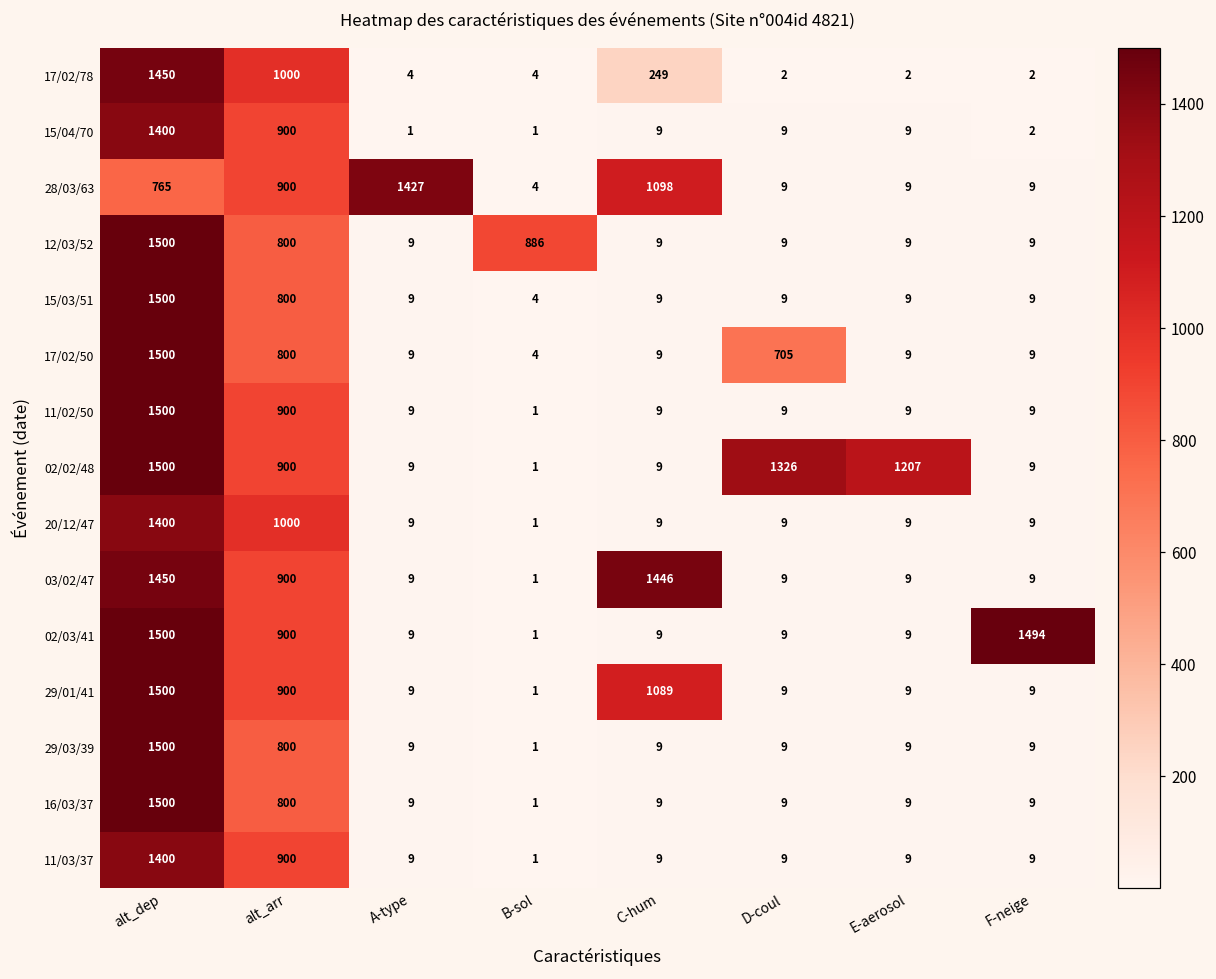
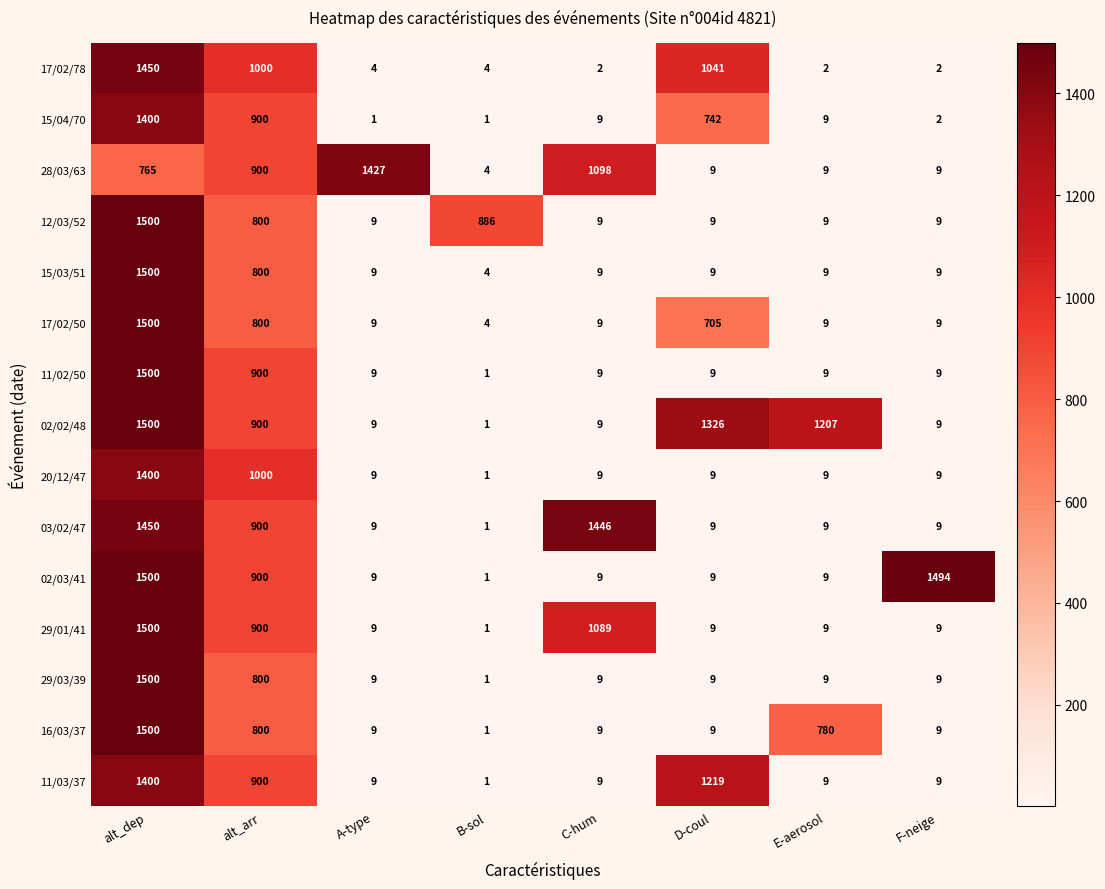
  {
    "17/02/78": {
      "alt_dep": 1450,
      "alt_arr": 1000,
      "A-type": 4,
      "B-sol": 4,
-     "C-hum": 249,
-     "D-coul": 2,
+     "C-hum": 2,
+     "D-coul": 1041,
      "E-aerosol": 2,
      "F-neige": 2
    },
    "15/04/70": {
      "alt_dep": 1400,
      "alt_arr": 900,
      "A-type": 1,
      "B-sol": 1,
      "C-hum": 9,
-     "D-coul": 9,
+     "D-coul": 742,
      "E-aerosol": 9,
      "F-neige": 2
    },
    "28/03/63": {
      "alt_dep": 765,
      "alt_arr": 900,
      "A-type": 1427,
      "B-sol": 4,
      "C-hum": 1098,
      "D-coul": 9,
      "E-aerosol": 9,
      "F-neige": 9
    },
    "12/03/52": {
      "alt_dep": 1500,
      "alt_arr": 800,
      "A-type": 9,
      "B-sol": 886,
      "C-hum": 9,
      "D-coul": 9,
      "E-aerosol": 9,
      "F-neige": 9
    },
    "15/03/51": {
      "alt_dep": 1500,
      "alt_arr": 800,
      "A-type": 9,
      "B-sol": 4,
      "C-hum": 9,
      "D-coul": 9,
      "E-aerosol": 9,
      "F-neige": 9
    },
    "17/02/50": {
      "alt_dep": 1500,
      "alt_arr": 800,
      "A-type": 9,
      "B-sol": 4,
      "C-hum": 9,
      "D-coul": 705,
      "E-aerosol": 9,
      "F-neige": 9
    },
    "11/02/50": {
      "alt_dep": 1500,
      "alt_arr": 900,
      "A-type": 9,
      "B-sol": 1,
      "C-hum": 9,
      "D-coul": 9,
      "E-aerosol": 9,
      "F-neige": 9
    },
    "02/02/48": {
      "alt_dep": 1500,
      "alt_arr": 900,
      "A-type": 9,
      "B-sol": 1,
      "C-hum": 9,
      "D-coul": 1326,
      "E-aerosol": 1207,
      "F-neige": 9
    },
    "20/12/47": {
      "alt_dep": 1400,
      "alt_arr": 1000,
      "A-type": 9,
      "B-sol": 1,
      "C-hum": 9,
      "D-coul": 9,
      "E-aerosol": 9,
      "F-neige": 9
    },
    "03/02/47": {
      "alt_dep": 1450,
      "alt_arr": 900,
      "A-type": 9,
      "B-sol": 1,
      "C-hum": 1446,
      "D-coul": 9,
      "E-aerosol": 9,
      "F-neige": 9
    },
    "02/03/41": {
      "alt_dep": 1500,
      "alt_arr": 900,
      "A-type": 9,
      "B-sol": 1,
      "C-hum": 9,
      "D-coul": 9,
      "E-aerosol": 9,
      "F-neige": 1494
    },
    "29/01/41": {
      "alt_dep": 1500,
      "alt_arr": 900,
      "A-type": 9,
      "B-sol": 1,
      "C-hum": 1089,
      "D-coul": 9,
      "E-aerosol": 9,
      "F-neige": 9
    },
    "29/03/39": {
      "alt_dep": 1500,
      "alt_arr": 800,
      "A-type": 9,
      "B-sol": 1,
      "C-hum": 9,
      "D-coul": 9,
      "E-aerosol": 9,
      "F-neige": 9
    },
    "16/03/37": {
      "alt_dep": 1500,
      "alt_arr": 800,
      "A-type": 9,
      "B-sol": 1,
      "C-hum": 9,
      "D-coul": 9,
-     "E-aerosol": 9,
+     "E-aerosol": 780,
      "F-neige": 9
    },
    "11/03/37": {
      "alt_dep": 1400,
      "alt_arr": 900,
      "A-type": 9,
      "B-sol": 1,
      "C-hum": 9,
-     "D-coul": 9,
+     "D-coul": 1219,
      "E-aerosol": 9,
      "F-neige": 9
    }
  }
